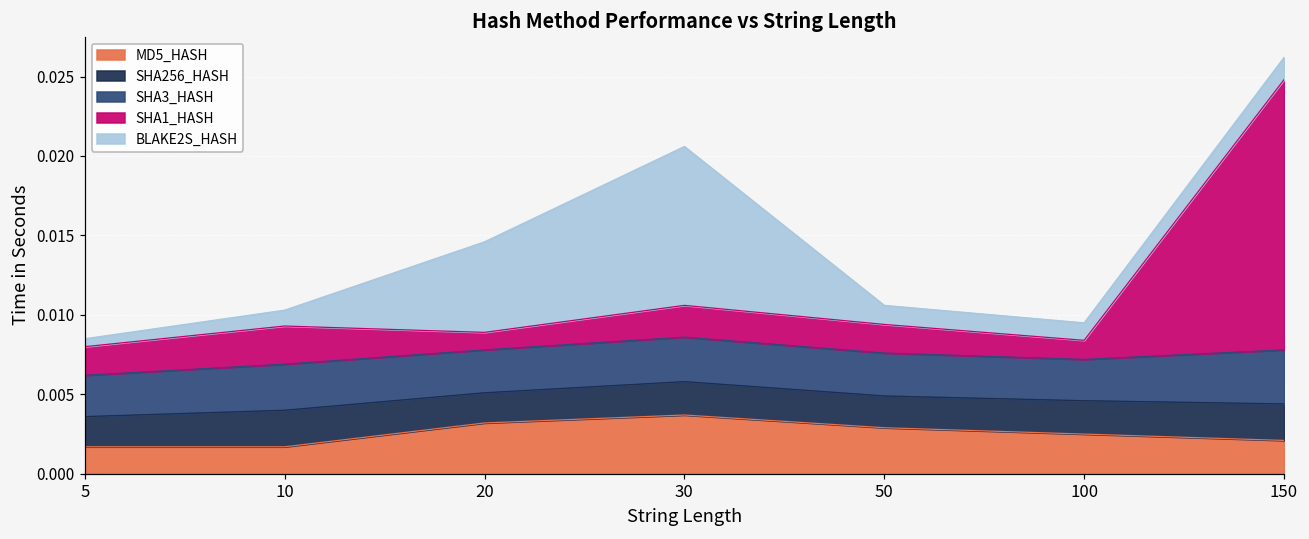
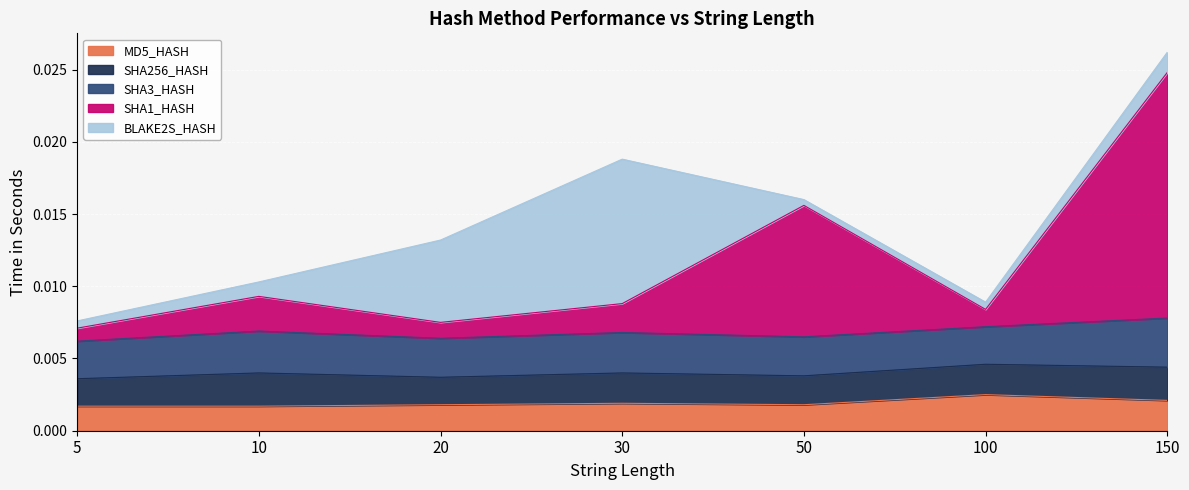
  {
    "MD5_HASH": {
      "5": 0.0017,
      "10": 0.0017,
-     "20": 0.0032,
-     "30": 0.0037,
-     "50": 0.0029,
+     "20": 0.0018,
+     "30": 0.0019,
+     "50": 0.0018,
      "100": 0.0025,
      "150": 0.0021
    },
    "SHA1_HASH": {
-     "5": 0.0018,
+     "5": 0.0009,
      "10": 0.0024,
      "20": 0.0011,
      "30": 0.0020,
-     "50": 0.0018,
+     "50": 0.0091,
      "100": 0.0012,
      "150": 0.0170
    },
    "BLAKE2S_HASH": {
      "5": 0.0005,
      "10": 0.0010,
      "20": 0.0057,
      "30": 0.0100,
-     "50": 0.0012,
-     "100": 0.0011,
+     "50": 0.0004,
+     "100": 0.0005,
      "150": 0.0014
    }
  }
